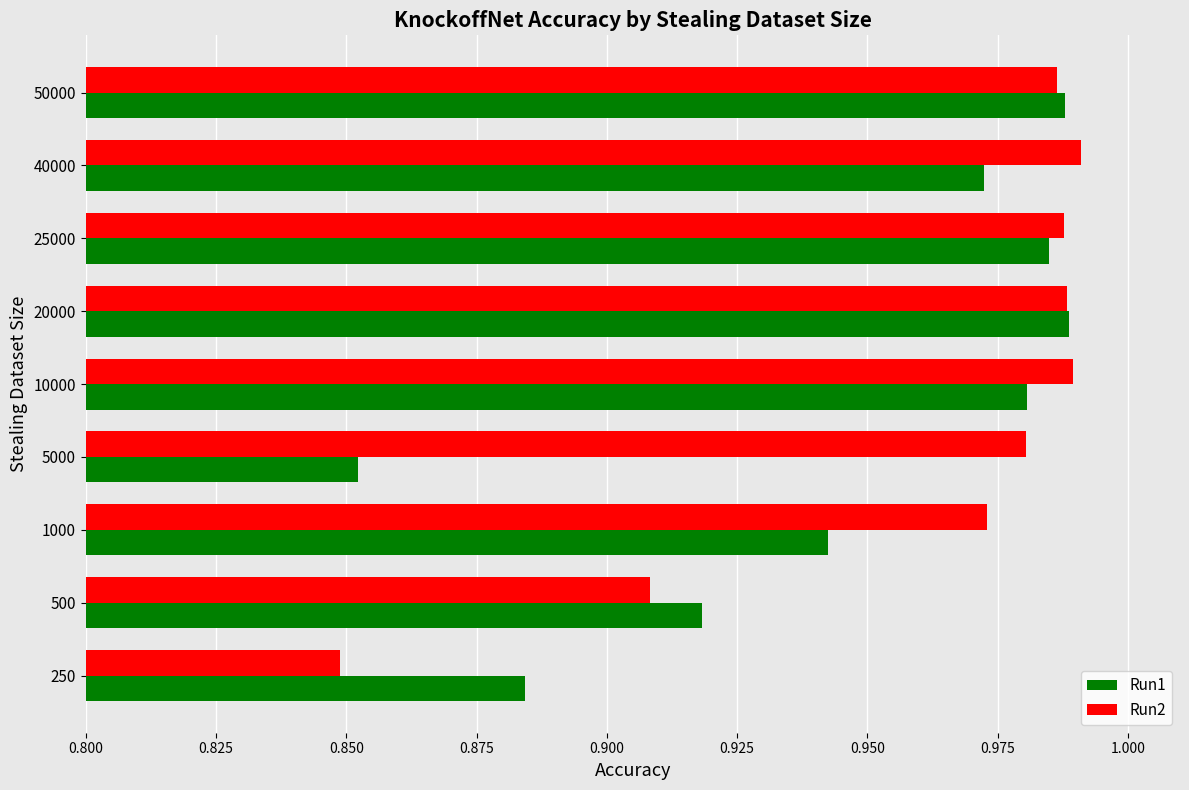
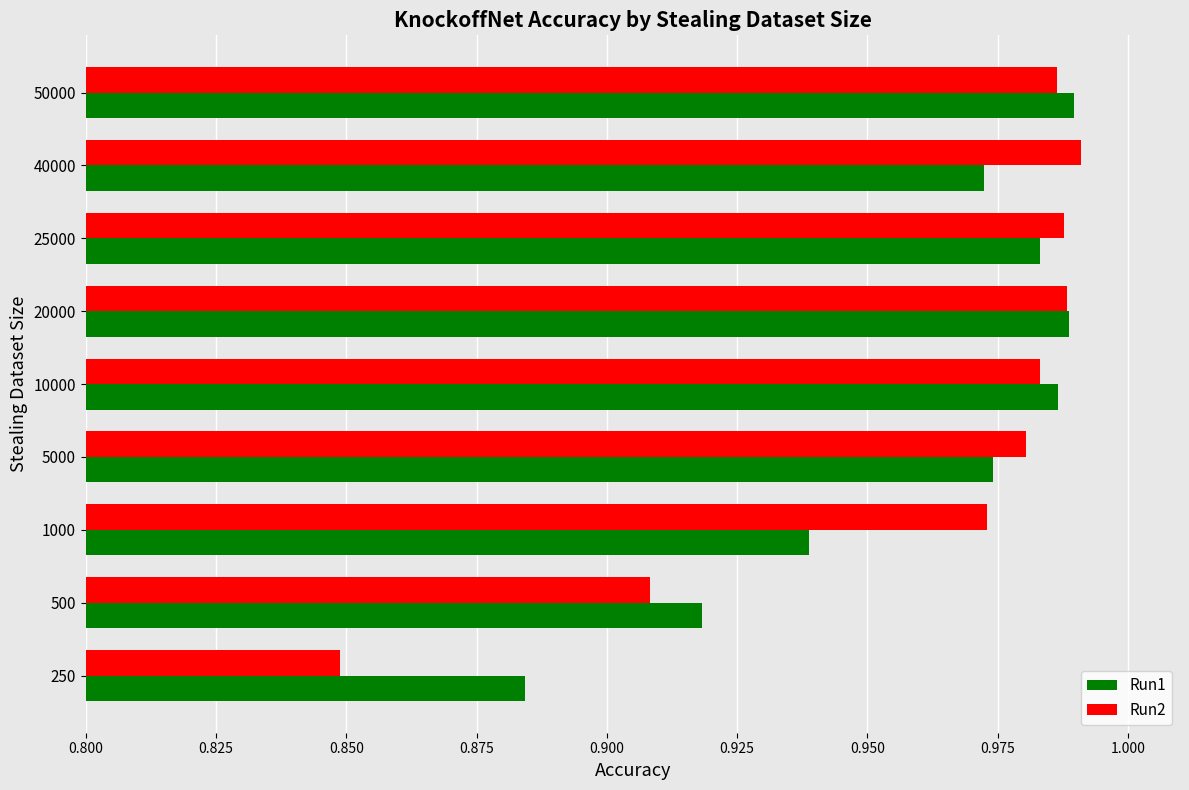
  {
    "Run1": {
-     "50000": 0.988,
+     "50000": 0.990,
      "40000": 0.972,
-     "25000": 0.985,
+     "25000": 0.983,
      "20000": 0.989,
-     "10000": 0.981,
-     "5000": 0.852,
-     "1000": 0.942,
+     "10000": 0.987,
+     "5000": 0.974,
+     "1000": 0.939,
      "500": 0.918,
      "250": 0.884
    },
    "Run2": {
      "50000": 0.986,
      "40000": 0.991,
      "25000": 0.988,
      "20000": 0.988,
-     "10000": 0.989,
+     "10000": 0.983,
      "5000": 0.980,
      "1000": 0.973,
      "500": 0.908,
      "250": 0.849
    }
  }
